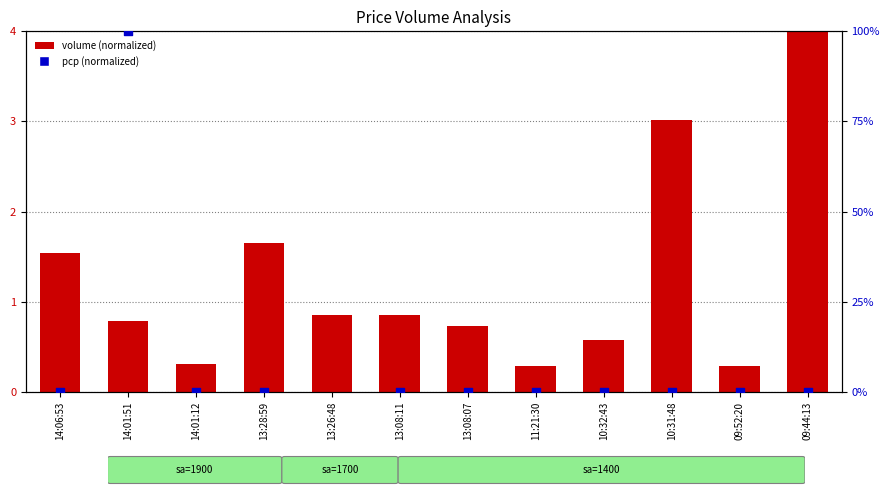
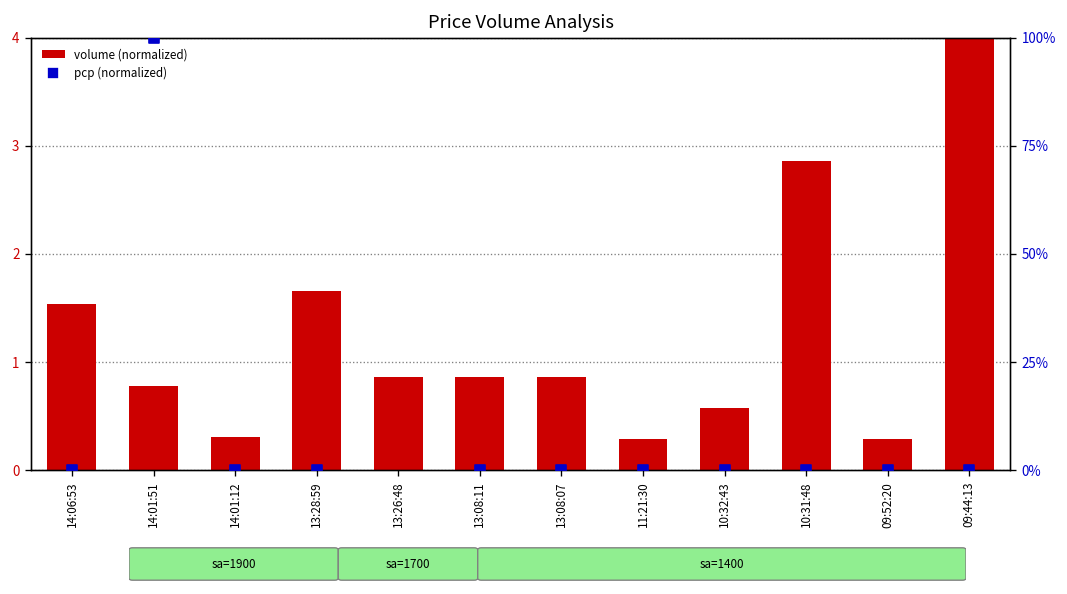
  {
    "volume (normalized)": {
      "14:06:53": 1.5,
      "14:01:51": 0.8,
      "14:01:12": 0.3,
      "13:28:59": 1.7,
      "13:26:48": 0.9,
      "13:08:11": 0.9,
-     "13:08:07": 0.7,
+     "13:08:07": 0.9,
      "11:21:30": 0.3,
      "10:32:43": 0.6,
-     "10:31:48": 3.0,
+     "10:31:48": 2.9,
      "09:52:20": 0.3,
      "09:44:13": 4.0
    }
  }
